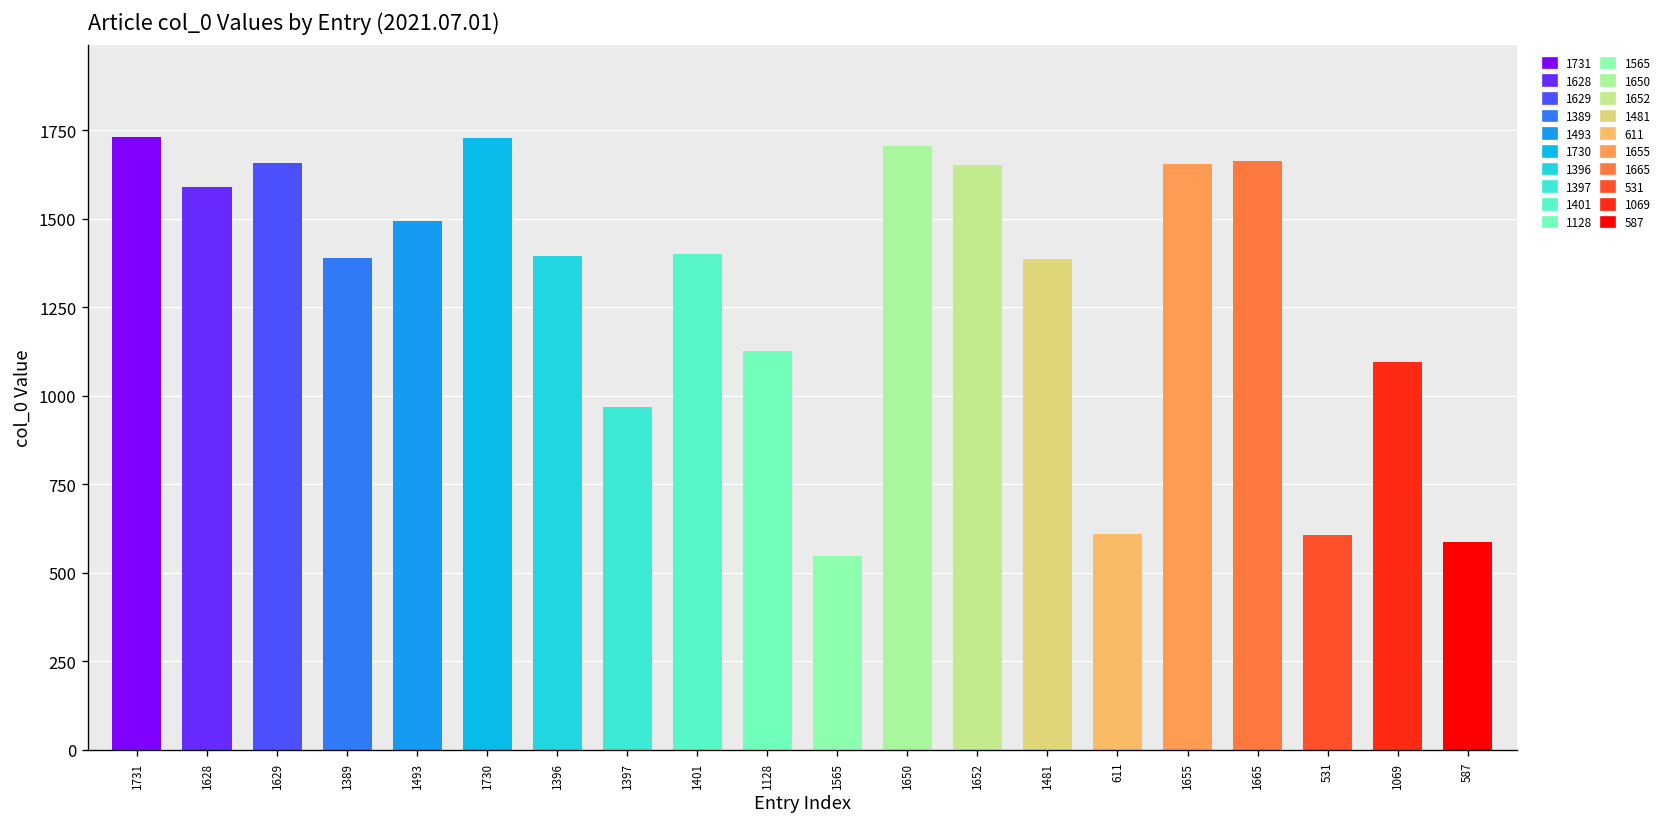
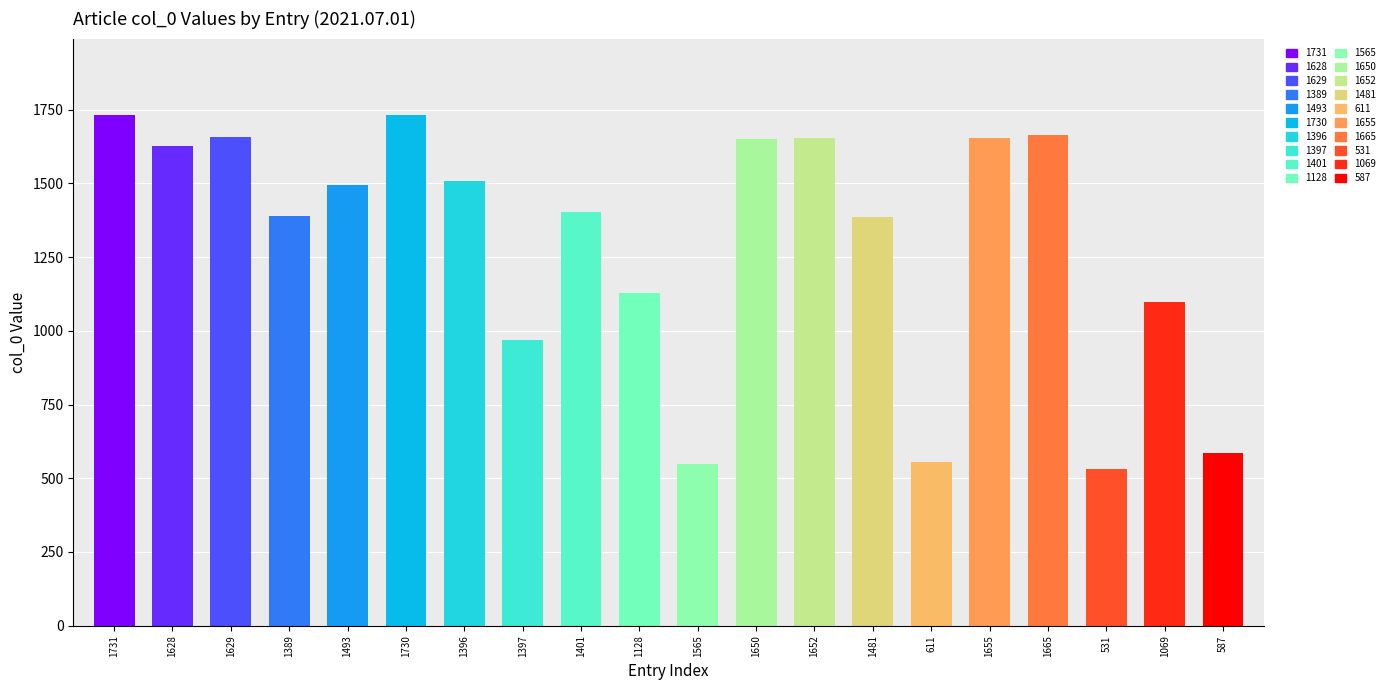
  {
    "1731": 1730,
-   "1628": 1590,
+   "1628": 1630,
    "1629": 1660,
    "1389": 1390,
    "1493": 1490,
    "1730": 1730,
-   "1396": 1400,
+   "1396": 1510,
    "1397": 970,
    "1401": 1400,
    "1128": 1130,
    "1565": 550,
-   "1650": 1710,
+   "1650": 1650,
    "1652": 1650,
    "1481": 1390,
-   "611": 610,
+   "611": 550,
    "1655": 1660,
    "1665": 1670,
-   "531": 610,
+   "531": 530,
    "1069": 1100,
    "587": 590
  }
